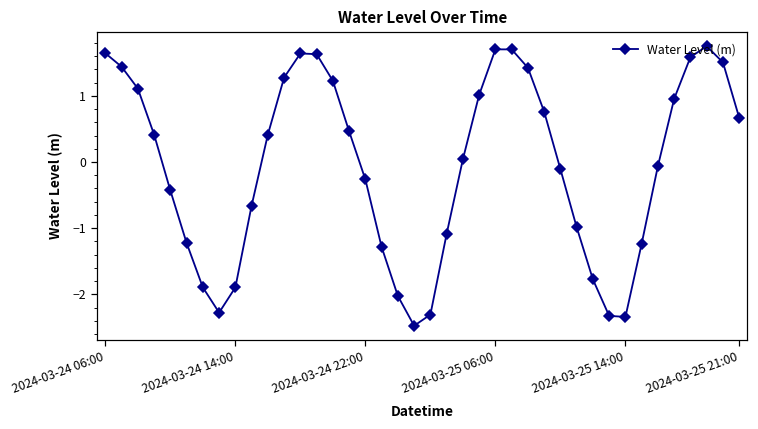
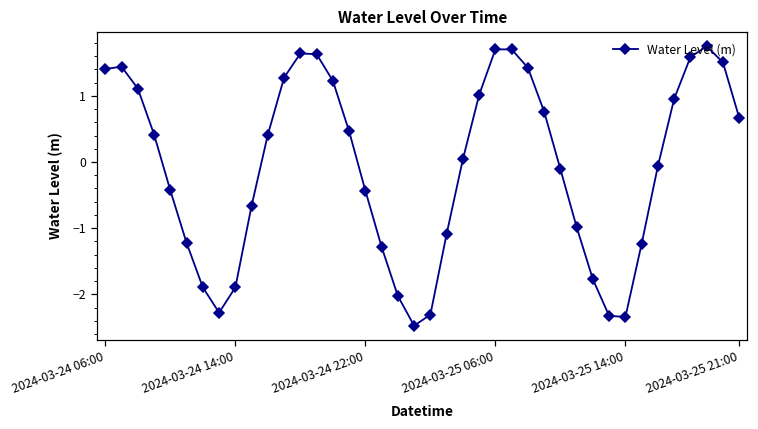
  {
-   "2024-03-24 06:00": 1.6,
+   "2024-03-24 06:00": 1.4,
    "2024-03-24 14:00": -1.9,
-   "2024-03-24 22:00": -0.3,
+   "2024-03-24 22:00": -0.4,
    "2024-03-25 06:00": 1.7,
    "2024-03-25 14:00": -2.3,
    "2024-03-25 21:00": 0.7
  }
